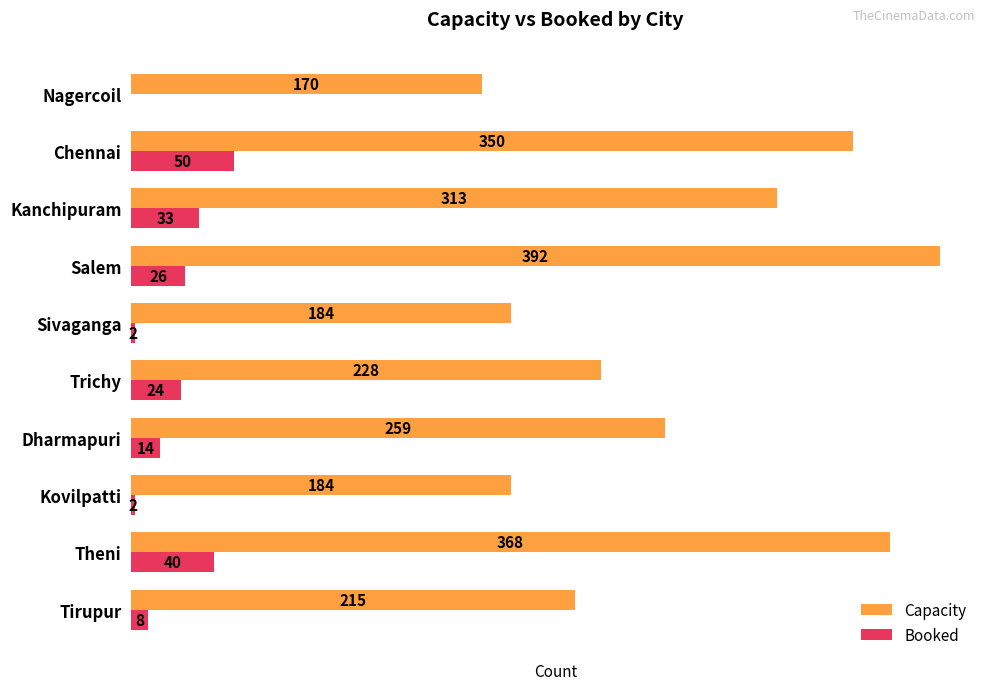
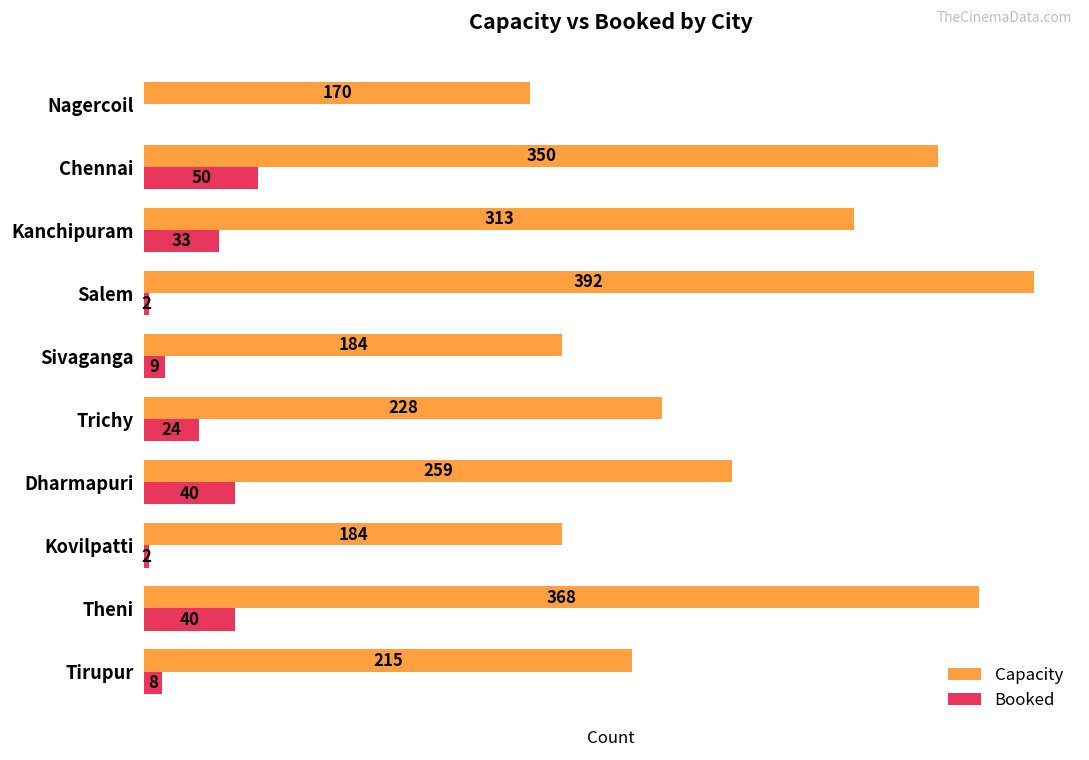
  {
    "Capacity": {
      "Nagercoil": 170,
      "Chennai": 350,
      "Kanchipuram": 313,
      "Salem": 392,
      "Sivaganga": 184,
      "Trichy": 228,
      "Dharmapuri": 259,
      "Kovilpatti": 184,
      "Theni": 368,
      "Tirupur": 215
    },
    "Booked": {
      "Chennai": 50,
      "Kanchipuram": 33,
-     "Salem": 26,
-     "Sivaganga": 2,
+     "Salem": 2,
+     "Sivaganga": 9,
      "Trichy": 24,
-     "Dharmapuri": 14,
+     "Dharmapuri": 40,
      "Kovilpatti": 2,
      "Theni": 40,
      "Tirupur": 8
    }
  }
